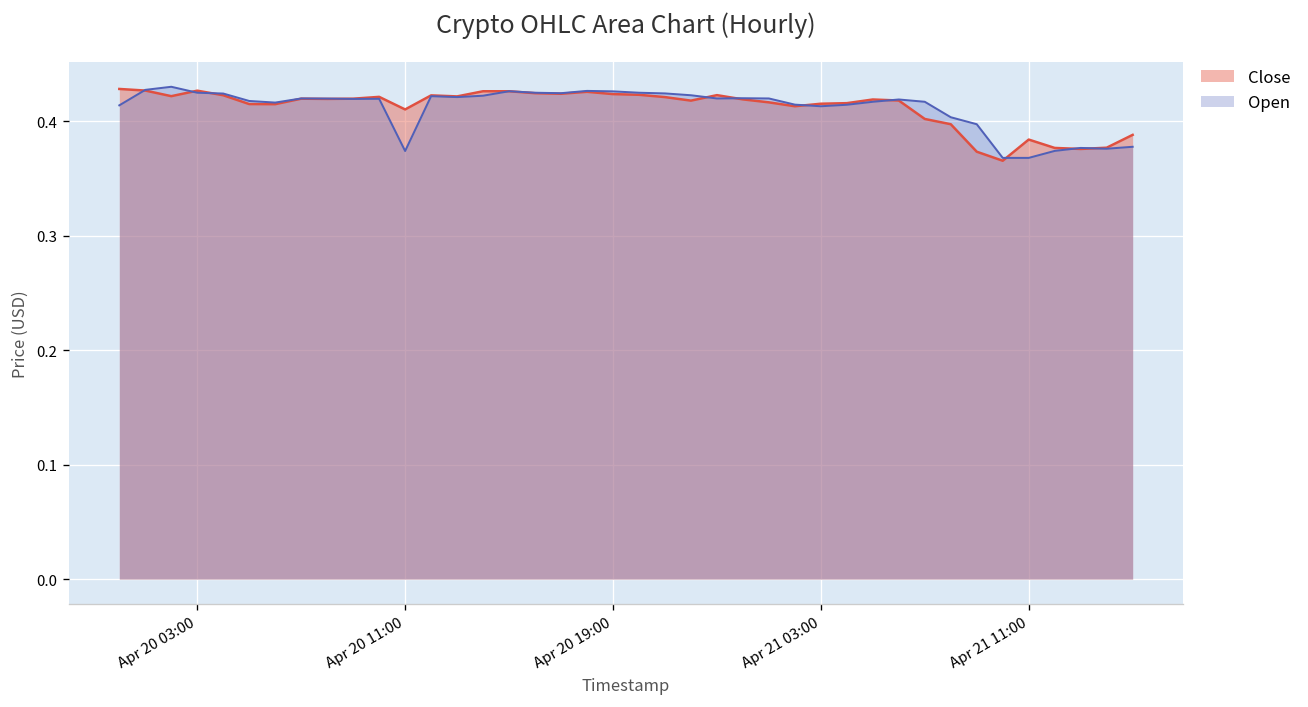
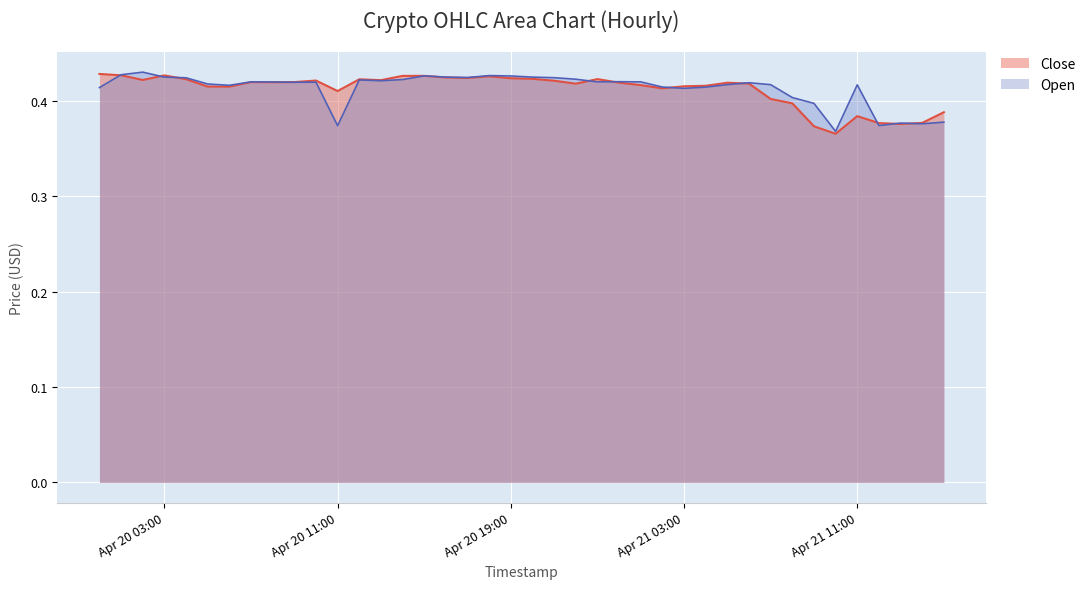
  {
    "Close": {
      "Apr 20 11:00": 0.41,
      "Apr 21 11:00": 0.38
    },
    "Open": {
      "Apr 20 11:00": 0.37,
-     "Apr 21 11:00": 0.37
+     "Apr 21 11:00": 0.42
    }
  }
